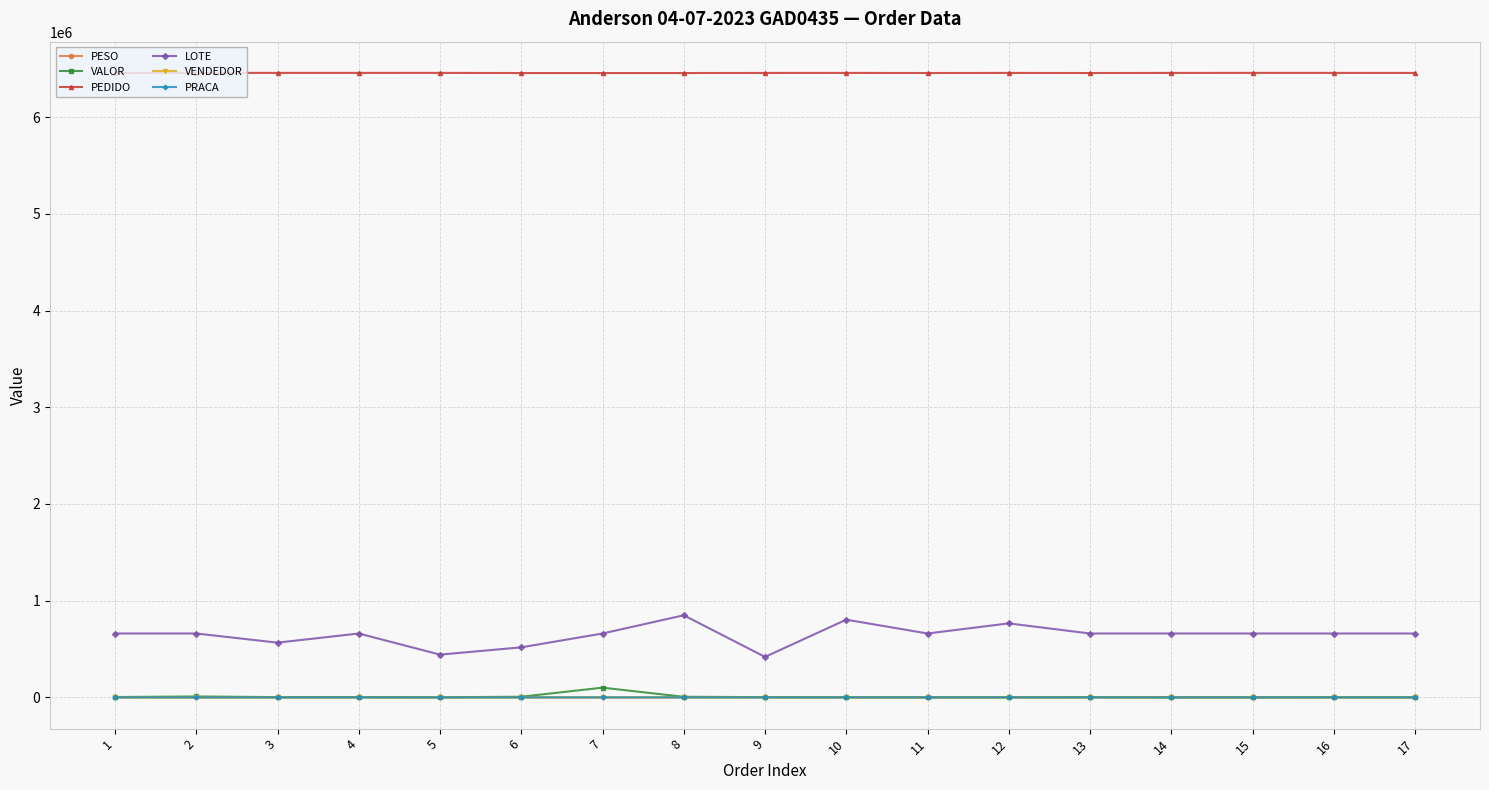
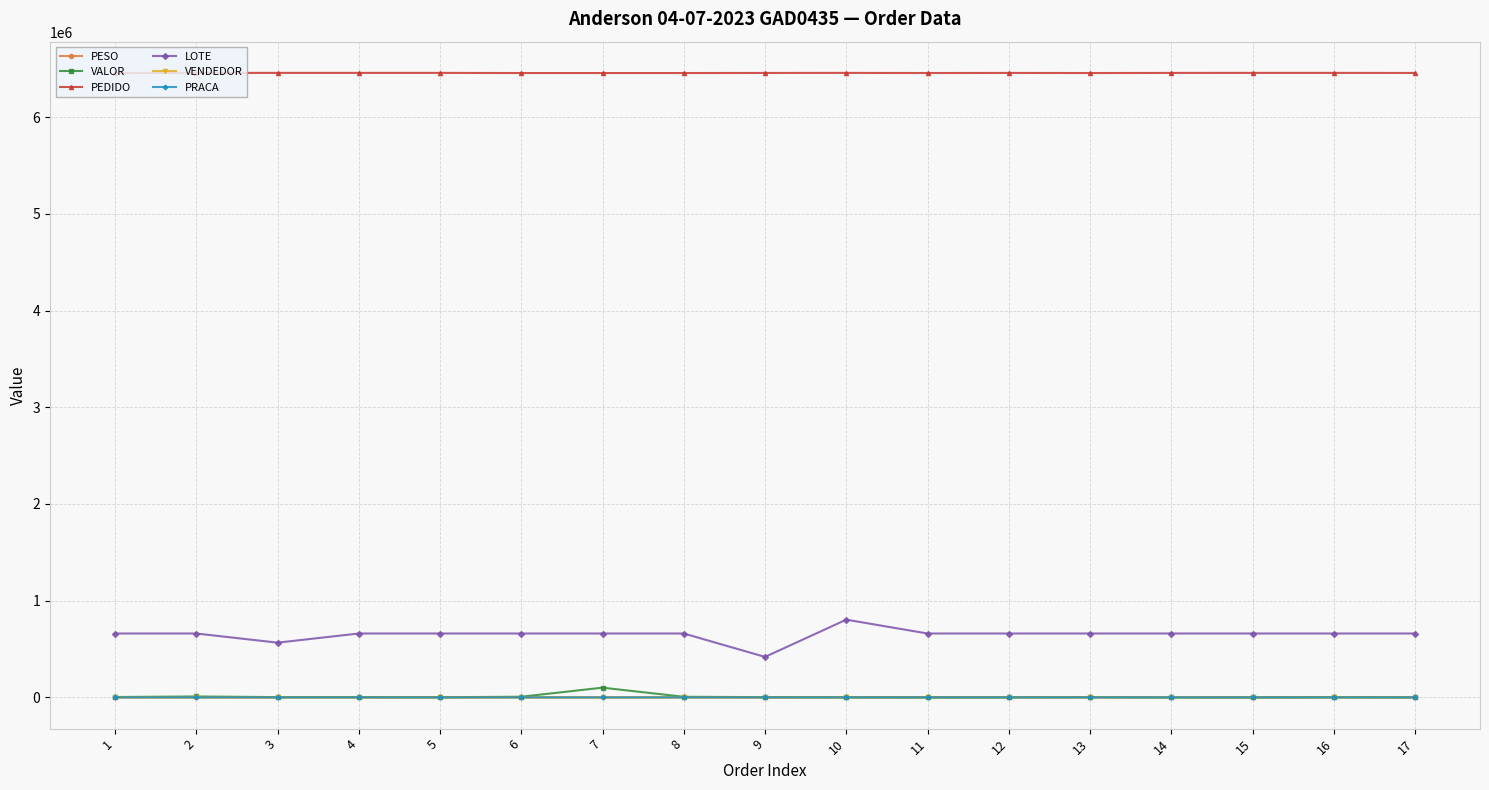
  {
    "PRACA": {
      "7": 0
    },
    "VALOR": {
      "7": 100000
    },
    "PEDIDO": {
      "3": 6500000,
      "4": 6500000,
      "5": 6500000,
      "6": 6500000,
      "7": 6500000,
      "8": 6500000,
      "9": 6500000,
      "10": 6500000,
      "11": 6500000,
      "12": 6500000,
      "13": 6500000,
      "14": 6500000,
      "15": 6500000,
      "16": 6500000,
      "17": 6500000
    },
    "LOTE": {
      "1": 700000,
      "2": 700000,
      "3": 600000,
      "4": 700000,
-     "5": 400000,
-     "6": 500000,
+     "5": 700000,
+     "6": 700000,
      "7": 700000,
-     "8": 800000,
+     "8": 700000,
      "9": 400000,
      "10": 800000,
      "11": 700000,
-     "12": 800000,
+     "12": 700000,
      "13": 700000,
      "14": 700000,
      "15": 700000,
      "16": 700000,
      "17": 700000
    }
  }
